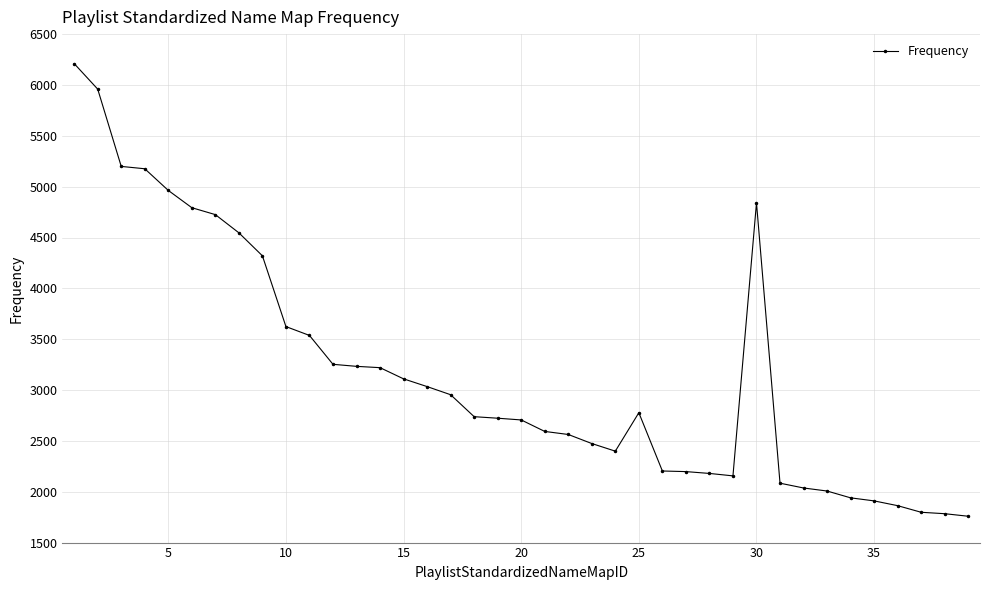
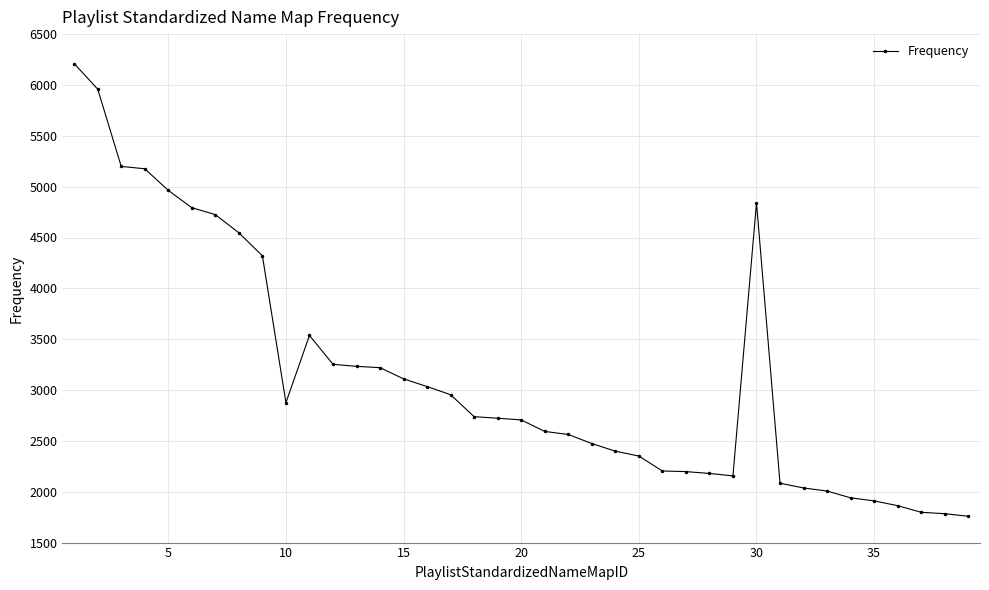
  {
    "5": 4960,
-   "10": 3620,
+   "10": 2880,
    "15": 3110,
    "20": 2710,
-   "25": 2780,
+   "25": 2350,
    "30": 4840,
    "35": 1910
  }
